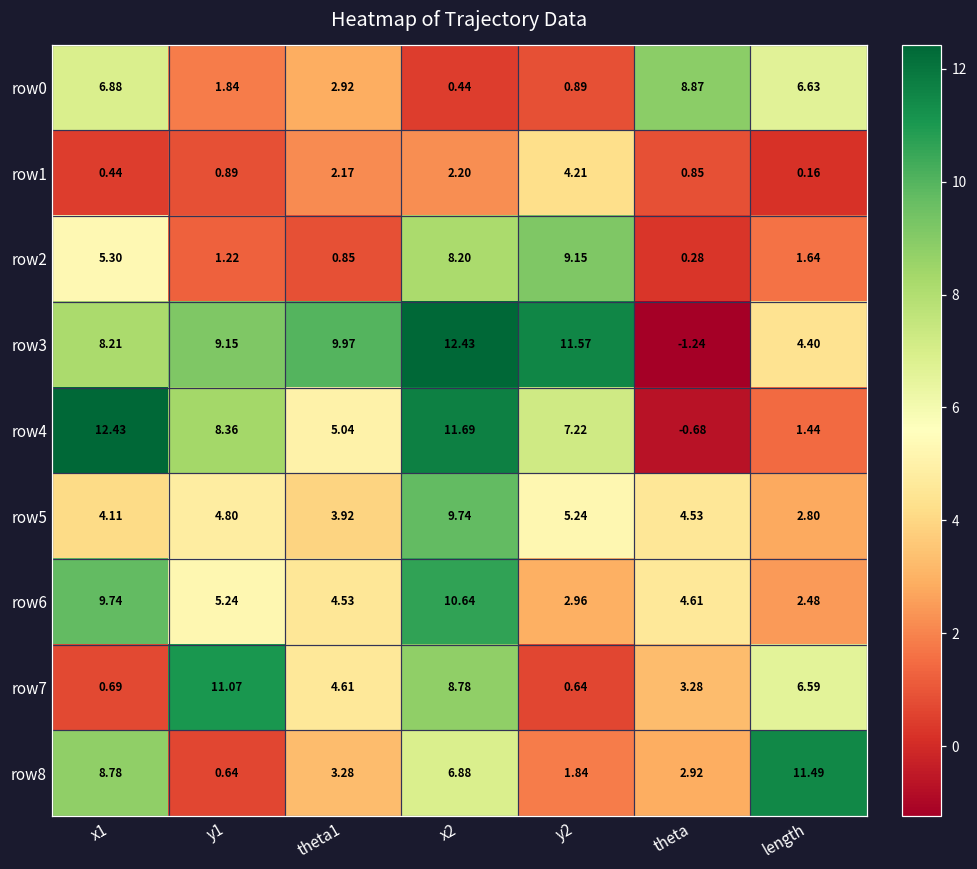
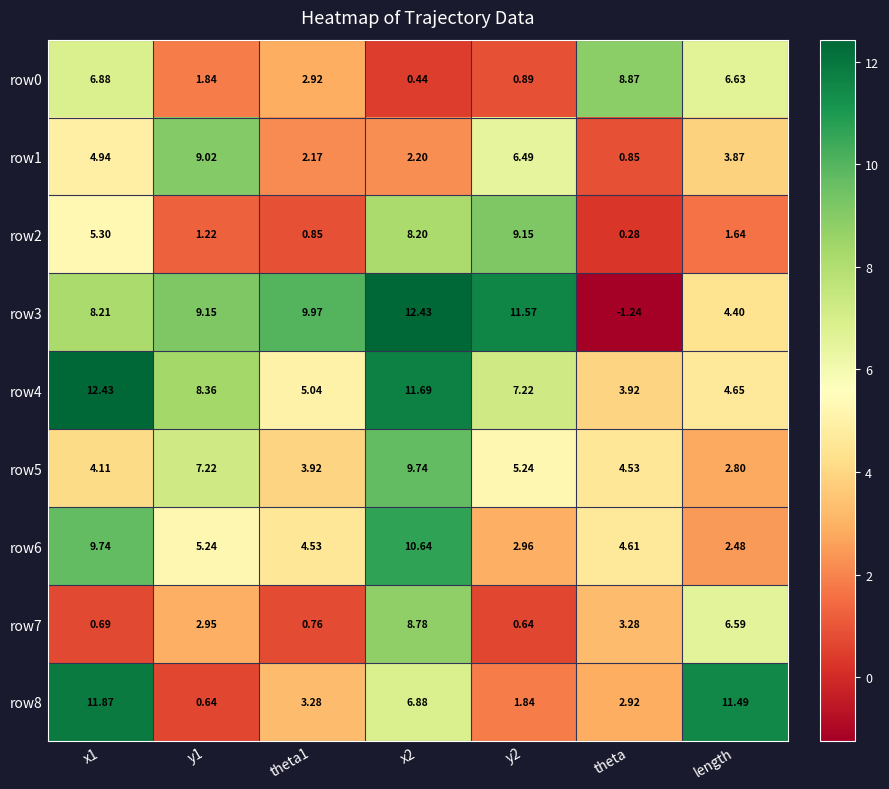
  {
    "row0": {
      "x1": 6.88,
      "y1": 1.84,
      "theta1": 2.92,
      "x2": 0.44,
      "y2": 0.89,
      "theta": 8.87,
      "length": 6.63
    },
    "row1": {
-     "x1": 0.44,
-     "y1": 0.89,
+     "x1": 4.94,
+     "y1": 9.02,
      "theta1": 2.17,
      "x2": 2.20,
-     "y2": 4.21,
+     "y2": 6.49,
      "theta": 0.85,
-     "length": 0.16
+     "length": 3.87
    },
    "row2": {
      "x1": 5.30,
      "y1": 1.22,
      "theta1": 0.85,
      "x2": 8.20,
      "y2": 9.15,
      "theta": 0.28,
      "length": 1.64
    },
    "row3": {
      "x1": 8.21,
      "y1": 9.15,
      "theta1": 9.97,
      "x2": 12.43,
      "y2": 11.57,
      "theta": -1.24,
      "length": 4.40
    },
    "row4": {
      "x1": 12.43,
      "y1": 8.36,
      "theta1": 5.04,
      "x2": 11.69,
      "y2": 7.22,
-     "theta": -0.68,
-     "length": 1.44
+     "theta": 3.92,
+     "length": 4.65
    },
    "row5": {
      "x1": 4.11,
-     "y1": 4.80,
+     "y1": 7.22,
      "theta1": 3.92,
      "x2": 9.74,
      "y2": 5.24,
      "theta": 4.53,
      "length": 2.80
    },
    "row6": {
      "x1": 9.74,
      "y1": 5.24,
      "theta1": 4.53,
      "x2": 10.64,
      "y2": 2.96,
      "theta": 4.61,
      "length": 2.48
    },
    "row7": {
      "x1": 0.69,
-     "y1": 11.07,
-     "theta1": 4.61,
+     "y1": 2.95,
+     "theta1": 0.76,
      "x2": 8.78,
      "y2": 0.64,
      "theta": 3.28,
      "length": 6.59
    },
    "row8": {
-     "x1": 8.78,
+     "x1": 11.87,
      "y1": 0.64,
      "theta1": 3.28,
      "x2": 6.88,
      "y2": 1.84,
      "theta": 2.92,
      "length": 11.49
    }
  }
